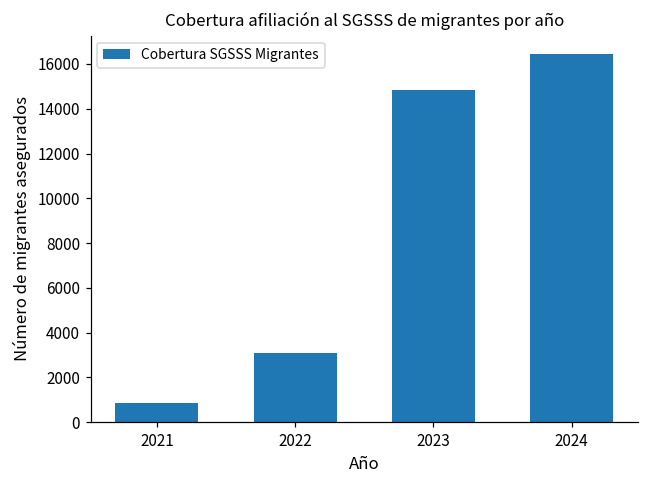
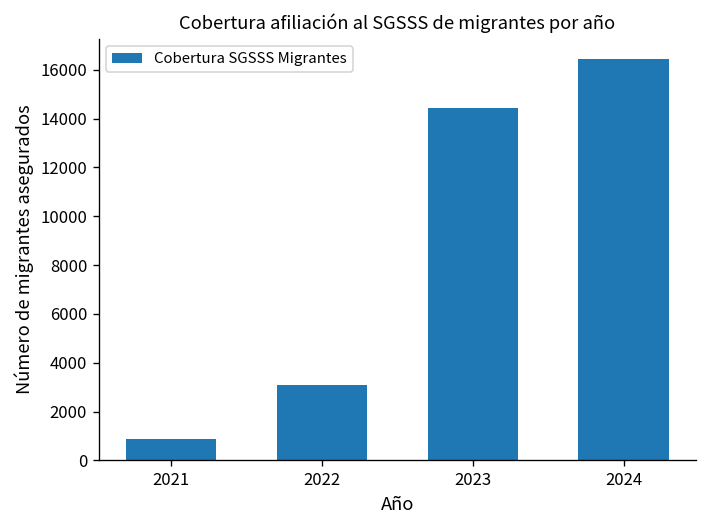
  {
    "2021": 900,
    "2022": 3100,
-   "2023": 14900,
+   "2023": 14400,
    "2024": 16400
  }
